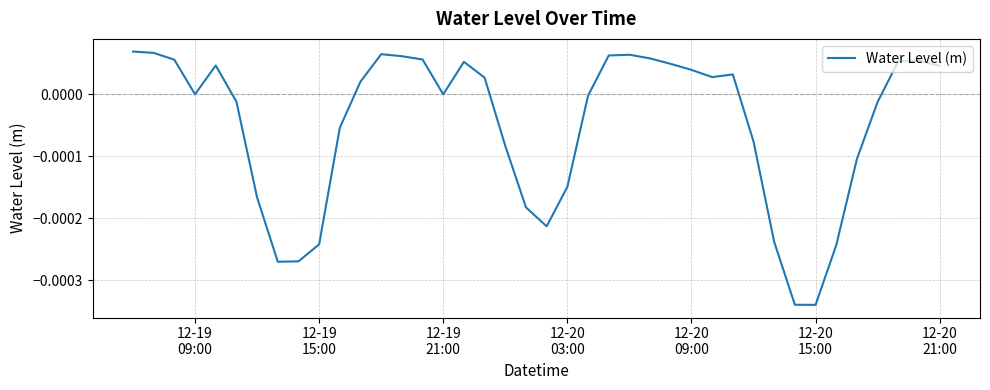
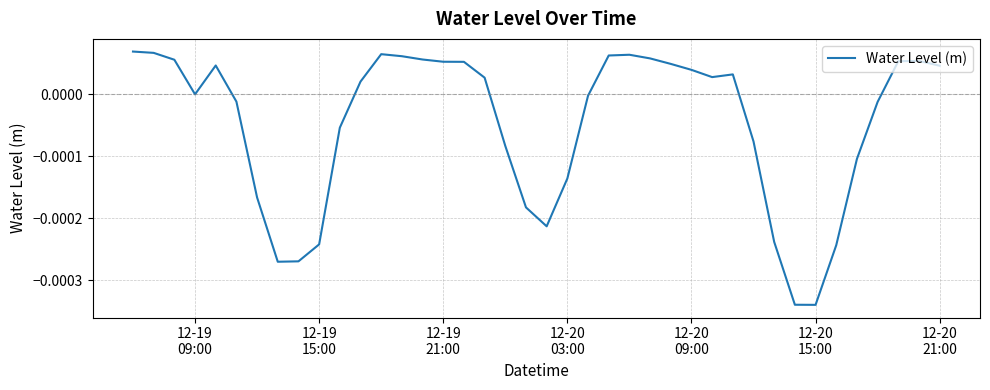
  {
    "12-19 09:00": 0.00000,
    "12-19 15:00": -0.00024,
-   "12-19 21:00": 0.0000,
-   "12-20 03:00": -0.00015,
+   "12-19 21:00": 0.0001,
+   "12-20 03:00": -0.00014,
    "12-20 09:00": 0.00004,
    "12-20 15:00": -0.00034
  }
